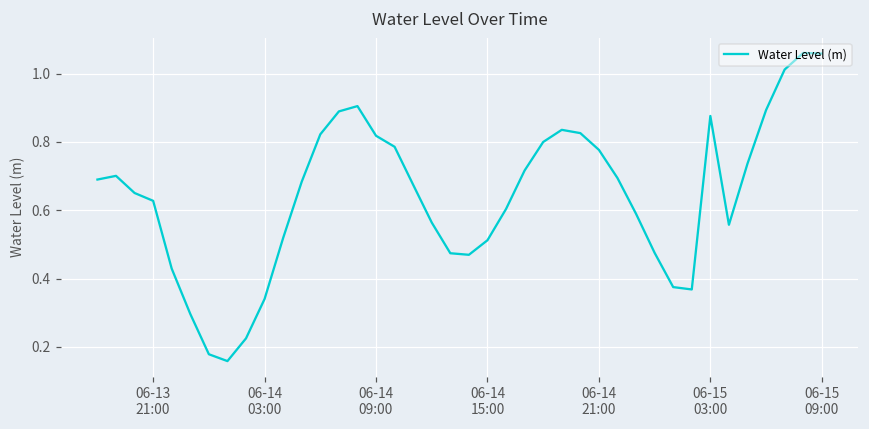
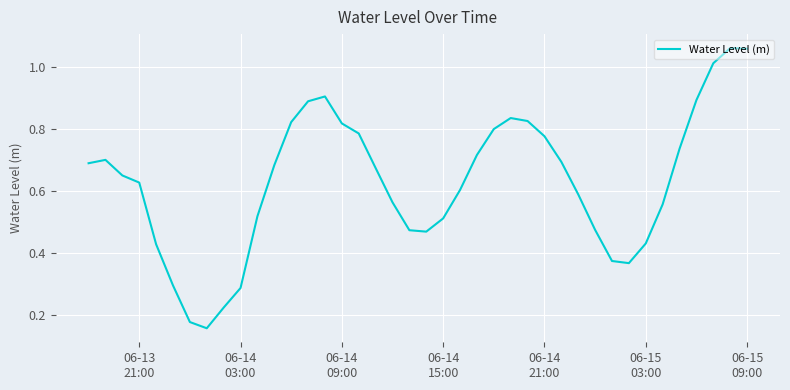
  {
    "06-13 21:00": 0.63,
-   "06-14 03:00": 0.34,
+   "06-14 03:00": 0.29,
    "06-14 09:00": 0.82,
    "06-14 15:00": 0.51,
    "06-14 21:00": 0.78,
-   "06-15 03:00": 0.88
+   "06-15 03:00": 0.43
  }
